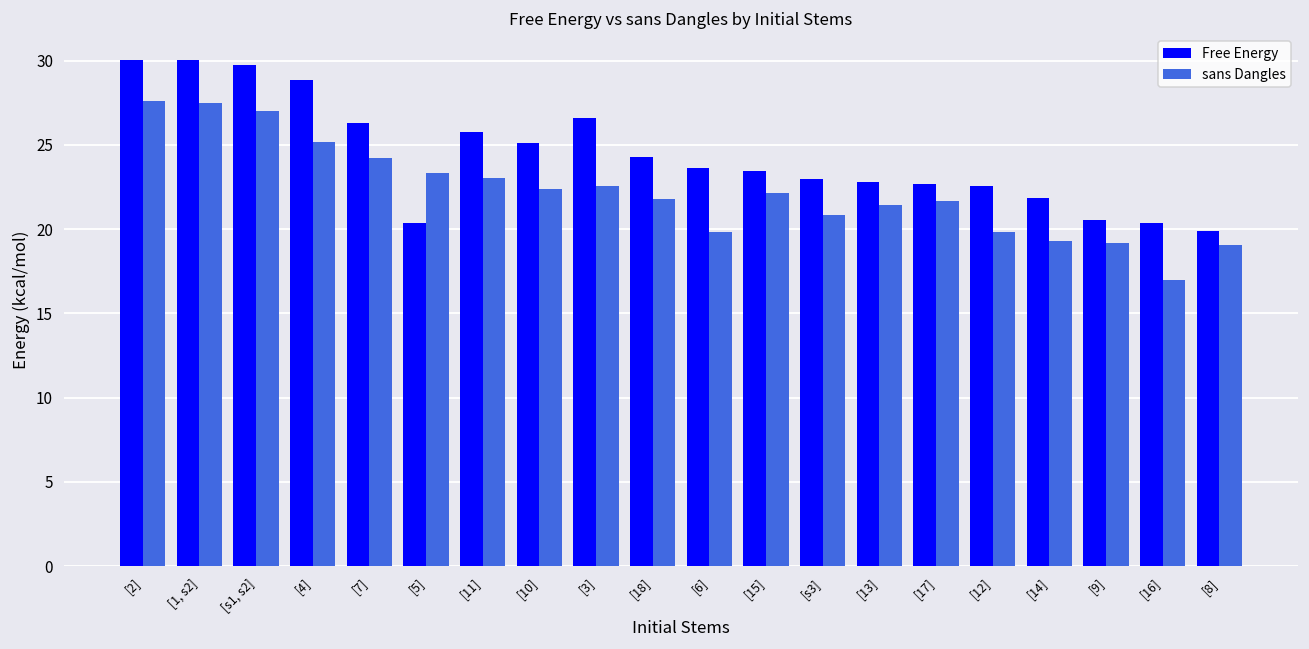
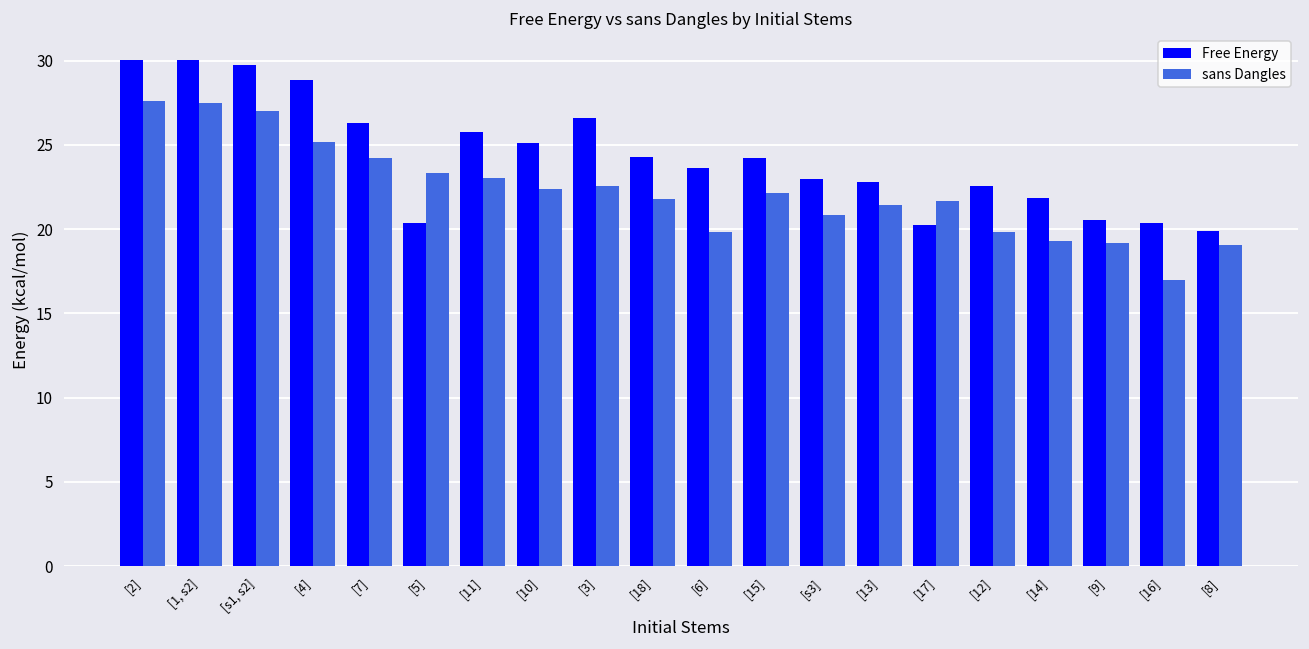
  {
    "Free Energy": {
      "[2]": 30.0,
      "[1, s2]": 30.0,
      "[s1, s2]": 29.7,
      "[4]": 28.9,
      "[7]": 26.3,
      "[5]": 20.3,
      "[11]": 25.8,
      "[10]": 25.1,
      "[3]": 26.6,
      "[18]": 24.3,
      "[6]": 23.6,
-     "[15]": 23.4,
+     "[15]": 24.2,
      "[s3]": 23.0,
      "[13]": 22.8,
-     "[17]": 22.7,
+     "[17]": 20.2,
      "[12]": 22.5,
      "[14]": 21.8,
      "[9]": 20.5,
      "[16]": 20.4,
      "[8]": 19.9
    },
    "sans Dangles": {
      "[2]": 27.6,
      "[1, s2]": 27.5,
      "[s1, s2]": 27.0,
      "[4]": 25.1,
      "[7]": 24.2,
      "[5]": 23.3,
      "[11]": 23.0,
      "[10]": 22.4,
      "[3]": 22.6,
      "[18]": 21.8,
      "[6]": 19.8,
      "[15]": 22.2,
      "[s3]": 20.8,
      "[13]": 21.4,
      "[17]": 21.7,
      "[12]": 19.8,
      "[14]": 19.3,
      "[9]": 19.2,
      "[16]": 17.0,
      "[8]": 19.0
    }
  }
